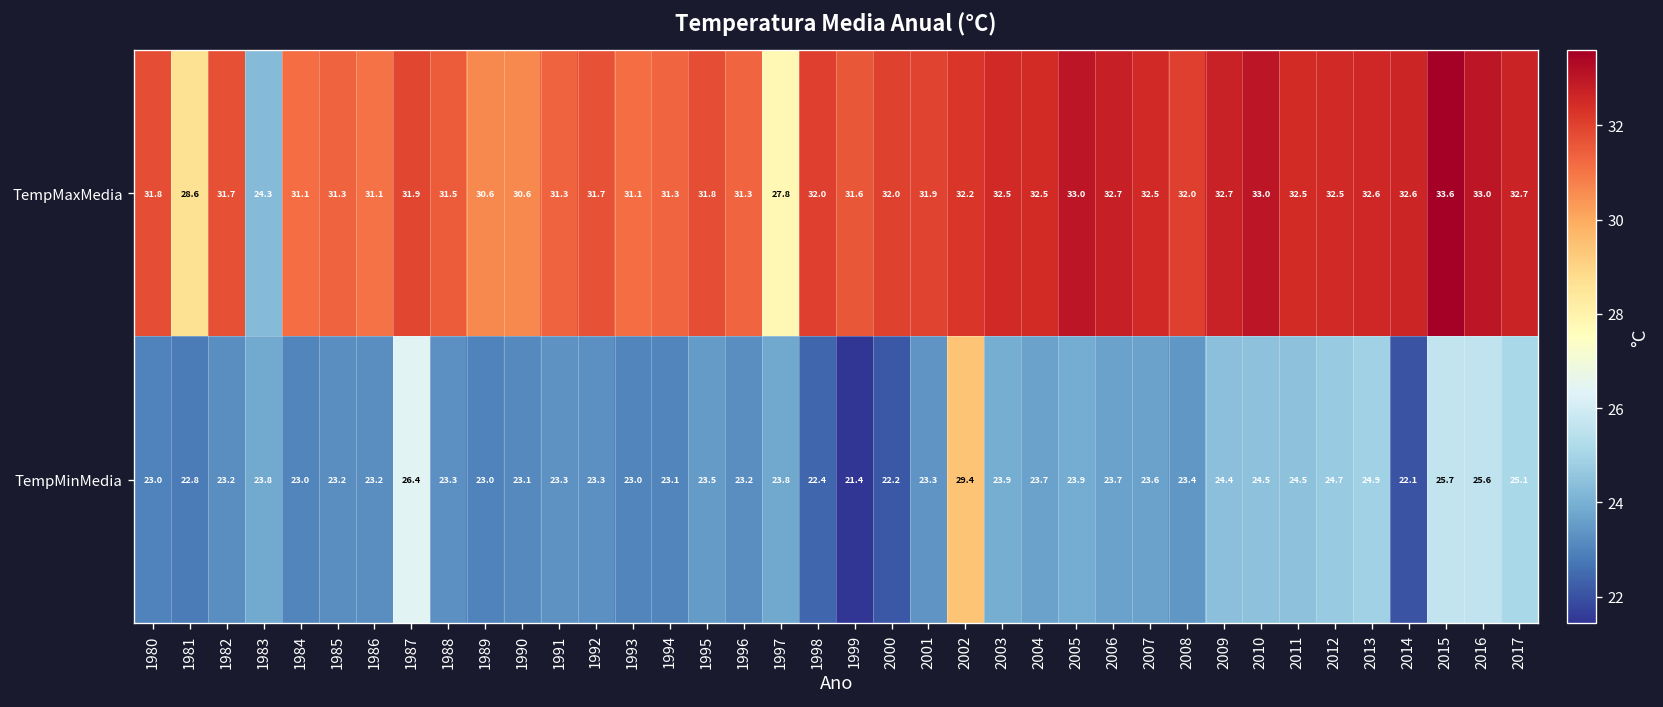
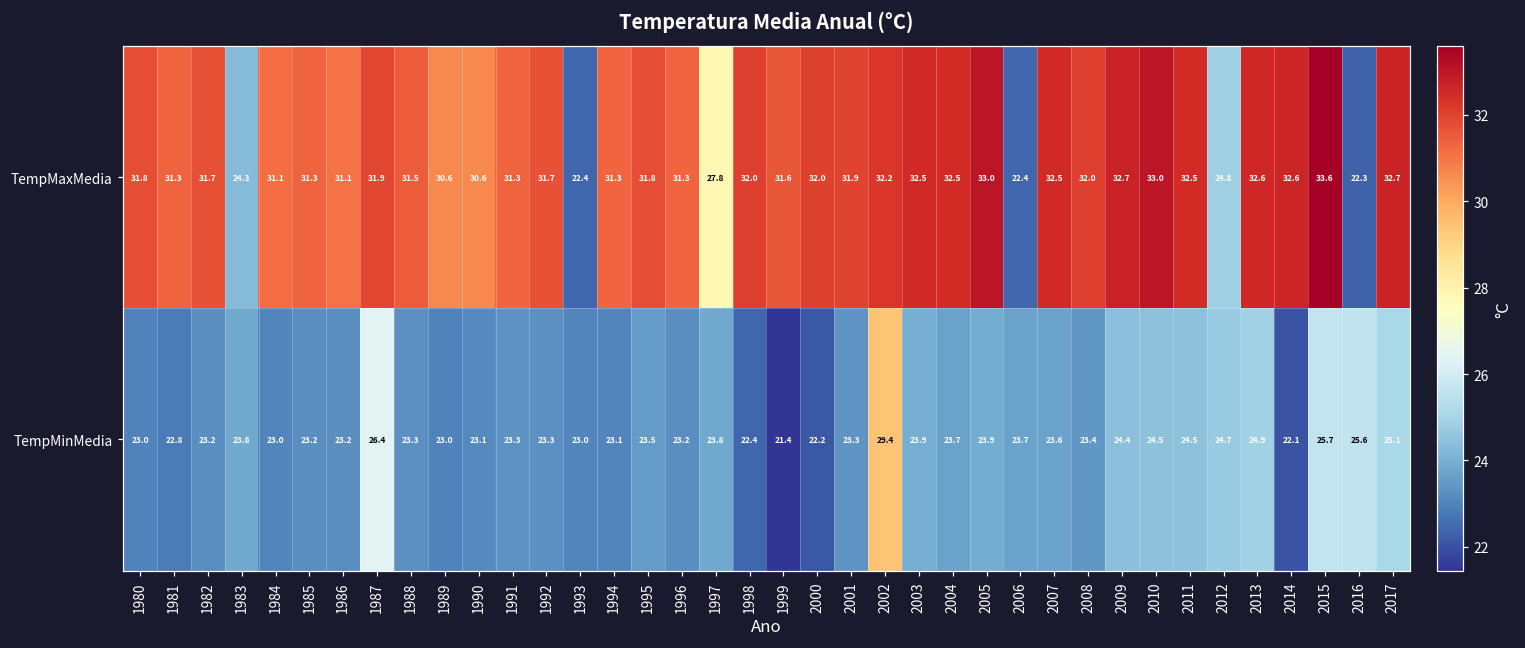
  {
    "TempMaxMedia": {
      "1980": 31.8,
-     "1981": 28.6,
+     "1981": 31.3,
      "1982": 31.7,
      "1983": 24.3,
      "1984": 31.1,
      "1985": 31.3,
      "1986": 31.1,
      "1987": 31.9,
      "1988": 31.5,
      "1989": 30.6,
      "1990": 30.6,
      "1991": 31.3,
      "1992": 31.7,
-     "1993": 31.1,
+     "1993": 22.4,
      "1994": 31.3,
      "1995": 31.8,
      "1996": 31.3,
      "1997": 27.8,
      "1998": 32.0,
      "1999": 31.6,
      "2000": 32.0,
      "2001": 31.9,
      "2002": 32.2,
      "2003": 32.5,
      "2004": 32.5,
      "2005": 33.0,
-     "2006": 32.7,
+     "2006": 22.4,
      "2007": 32.5,
      "2008": 32.0,
      "2009": 32.7,
      "2010": 33.0,
      "2011": 32.5,
-     "2012": 32.5,
+     "2012": 24.8,
      "2013": 32.6,
      "2014": 32.6,
      "2015": 33.6,
-     "2016": 33.0,
+     "2016": 22.3,
      "2017": 32.7
    },
    "TempMinMedia": {
      "1980": 23.0,
      "1981": 22.8,
      "1982": 23.2,
      "1983": 23.8,
      "1984": 23.0,
      "1985": 23.2,
      "1986": 23.2,
      "1987": 26.4,
      "1988": 23.3,
      "1989": 23.0,
      "1990": 23.1,
      "1991": 23.3,
      "1992": 23.3,
      "1993": 23.0,
      "1994": 23.1,
      "1995": 23.5,
      "1996": 23.2,
      "1997": 23.8,
      "1998": 22.4,
      "1999": 21.4,
      "2000": 22.2,
      "2001": 23.3,
      "2002": 29.4,
      "2003": 23.9,
      "2004": 23.7,
      "2005": 23.9,
      "2006": 23.7,
      "2007": 23.6,
      "2008": 23.4,
      "2009": 24.4,
      "2010": 24.5,
      "2011": 24.5,
      "2012": 24.7,
      "2013": 24.9,
      "2014": 22.1,
      "2015": 25.7,
      "2016": 25.6,
      "2017": 25.1
    }
  }
